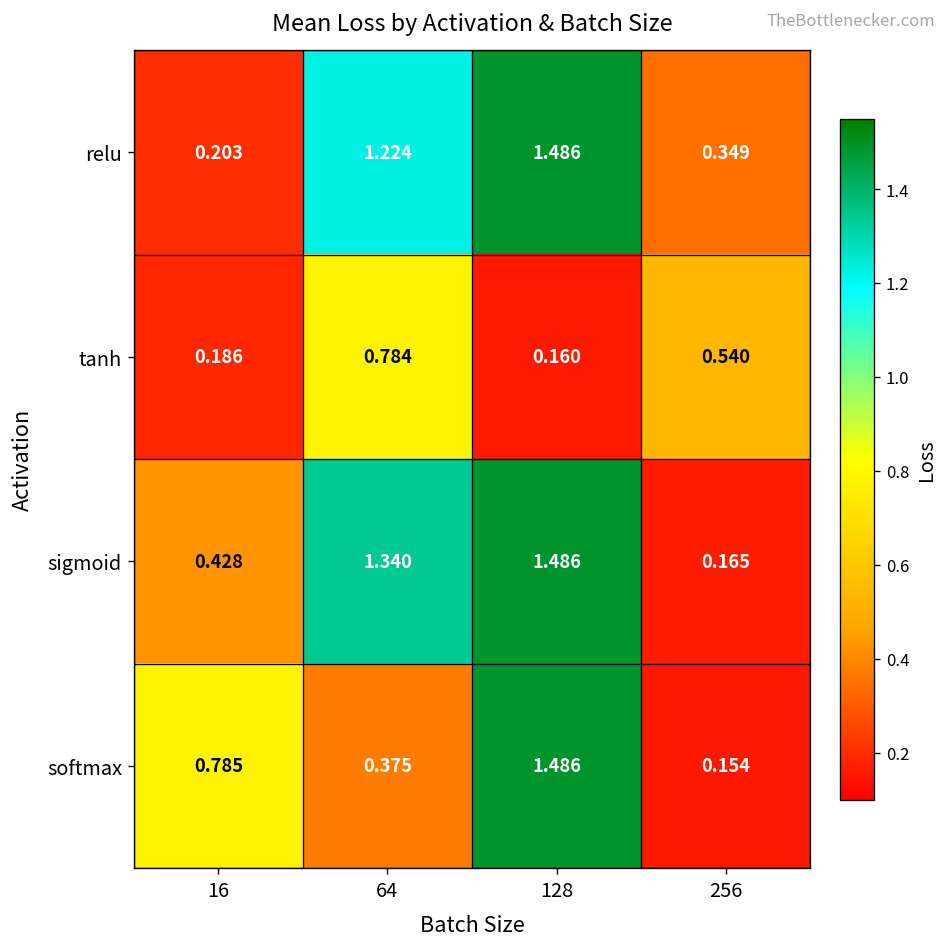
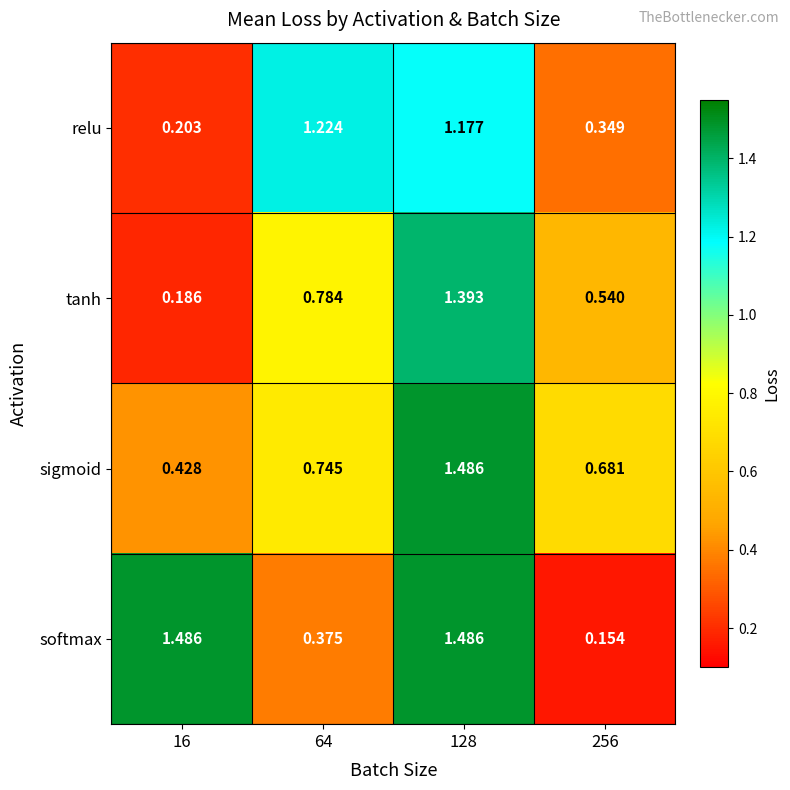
  {
    "relu": {
      "16": 0.203,
      "64": 1.224,
-     "128": 1.486,
+     "128": 1.177,
      "256": 0.349
    },
    "tanh": {
      "16": 0.186,
      "64": 0.784,
-     "128": 0.160,
+     "128": 1.393,
      "256": 0.540
    },
    "sigmoid": {
      "16": 0.428,
-     "64": 1.340,
+     "64": 0.745,
      "128": 1.486,
-     "256": 0.165
+     "256": 0.681
    },
    "softmax": {
-     "16": 0.785,
+     "16": 1.486,
      "64": 0.375,
      "128": 1.486,
      "256": 0.154
    }
  }
